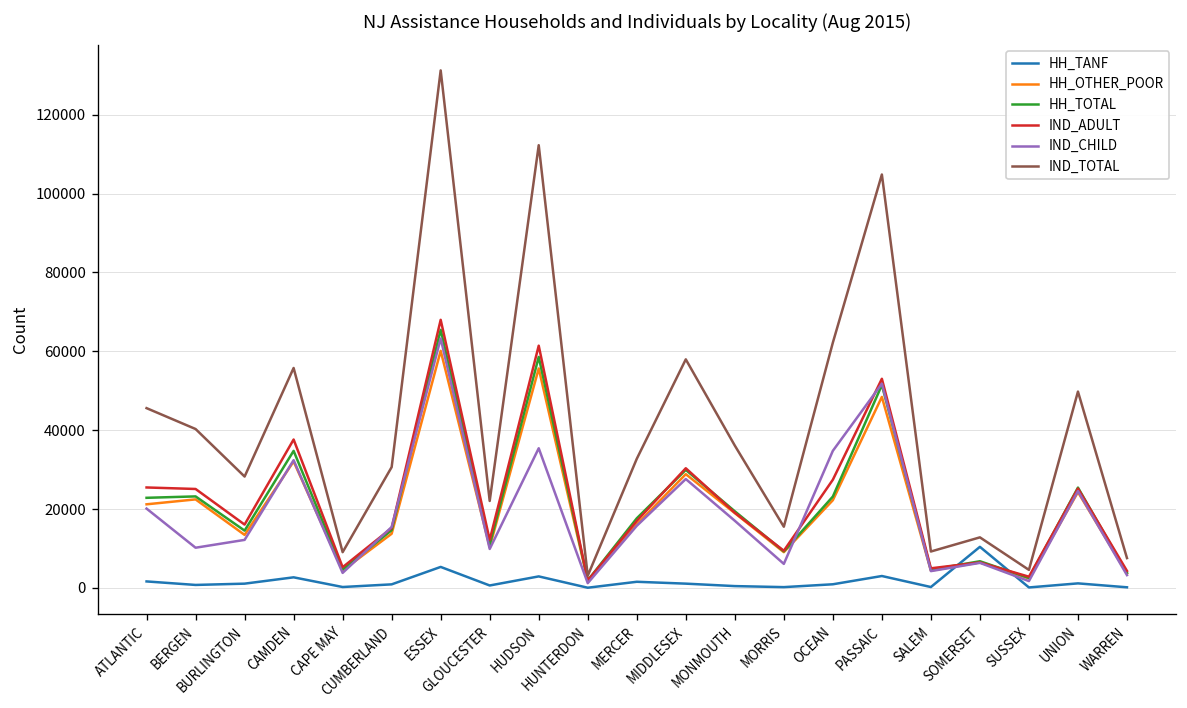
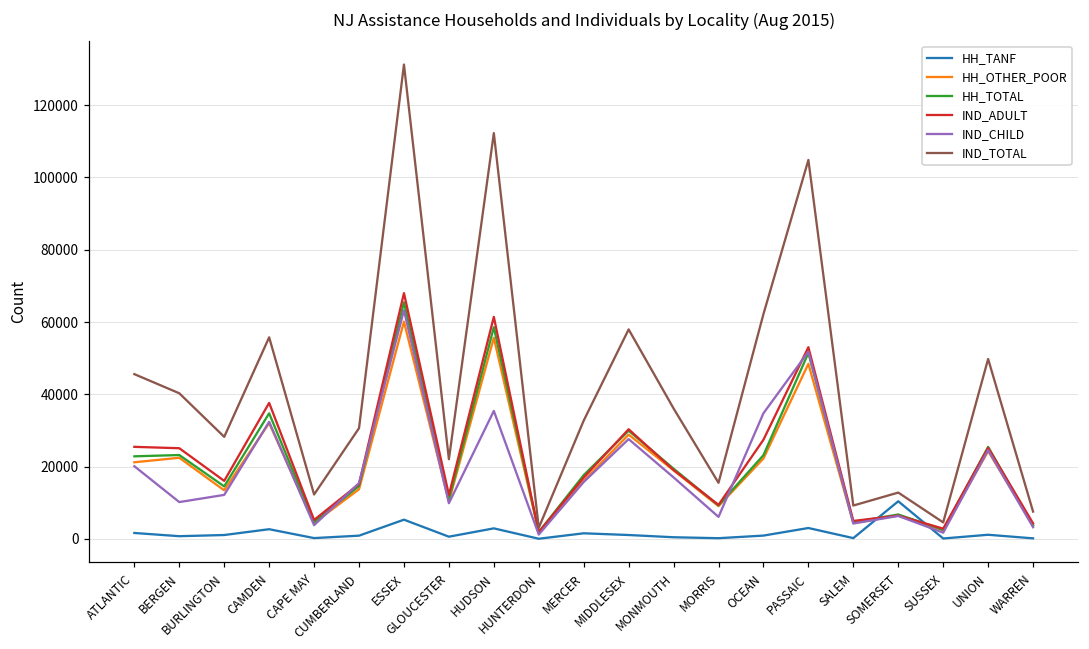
  {
    "HH_TANF": {
      "ATLANTIC": 2000,
      "BERGEN": 1000,
      "BURLINGTON": 1000,
      "CAMDEN": 3000,
      "CAPE MAY": 0,
      "CUMBERLAND": 1000,
      "ESSEX": 5000,
      "GLOUCESTER": 1000,
      "HUDSON": 3000,
      "HUNTERDON": 0,
      "MERCER": 2000,
      "MIDDLESEX": 1000,
      "MONMOUTH": 0,
      "MORRIS": 0,
      "OCEAN": 1000,
      "PASSAIC": 3000,
      "SALEM": 0,
      "SOMERSET": 10000,
      "SUSSEX": 0,
      "UNION": 1000,
      "WARREN": 0
    },
    "HH_OTHER_POOR": {
      "ATLANTIC": 21000,
      "BURLINGTON": 13000,
      "CUMBERLAND": 14000,
      "ESSEX": 60000,
      "HUDSON": 56000,
      "MIDDLESEX": 29000,
      "OCEAN": 22000,
      "PASSAIC": 48000
    },
    "HH_TOTAL": {
      "ATLANTIC": 23000,
      "BURLINGTON": 15000,
      "CAMDEN": 35000,
      "ESSEX": 65000,
      "HUDSON": 59000,
      "OCEAN": 23000
    },
    "IND_ADULT": {
      "ATLANTIC": 25000,
      "BERGEN": 25000,
      "BURLINGTON": 16000,
      "CAMDEN": 38000,
      "ESSEX": 68000,
      "GLOUCESTER": 12000,
      "HUDSON": 61000,
      "OCEAN": 27000,
      "PASSAIC": 53000
    },
    "IND_CHILD": {
      "ATLANTIC": 20000,
      "BERGEN": 10000,
      "BURLINGTON": 12000,
      "ESSEX": 63000,
      "HUDSON": 35000,
      "MIDDLESEX": 28000,
      "MONMOUTH": 17000,
      "MORRIS": 6000,
      "OCEAN": 35000
    },
    "IND_TOTAL": {
      "ATLANTIC": 46000,
      "BERGEN": 40000,
      "BURLINGTON": 28000,
      "CAMDEN": 56000,
-     "CAPE MAY": 9000,
+     "CAPE MAY": 12000,
      "CUMBERLAND": 31000,
      "ESSEX": 131000,
      "GLOUCESTER": 22000,
      "HUDSON": 112000,
      "HUNTERDON": 3000,
      "MERCER": 33000,
      "MIDDLESEX": 58000,
      "MONMOUTH": 36000,
      "MORRIS": 16000,
      "OCEAN": 62000,
      "PASSAIC": 105000,
      "SALEM": 9000,
      "SOMERSET": 13000,
      "SUSSEX": 5000,
      "UNION": 50000,
      "WARREN": 8000
    }
  }
